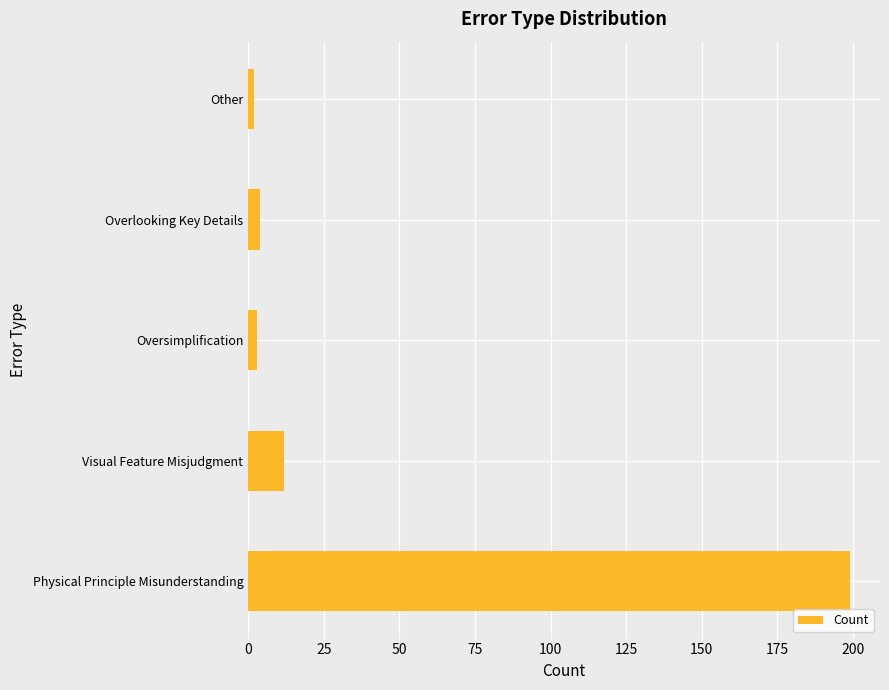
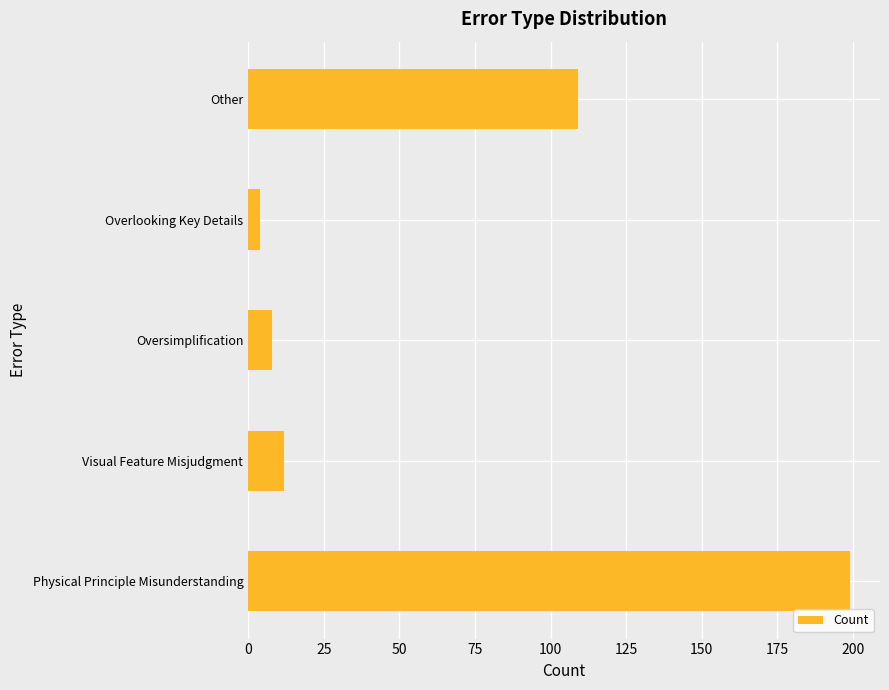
  {
-   "Other": 2,
+   "Other": 109,
    "Overlooking Key Details": 4,
-   "Oversimplification": 3,
+   "Oversimplification": 8,
    "Visual Feature Misjudgment": 12,
    "Physical Principle Misunderstanding": 199
  }
